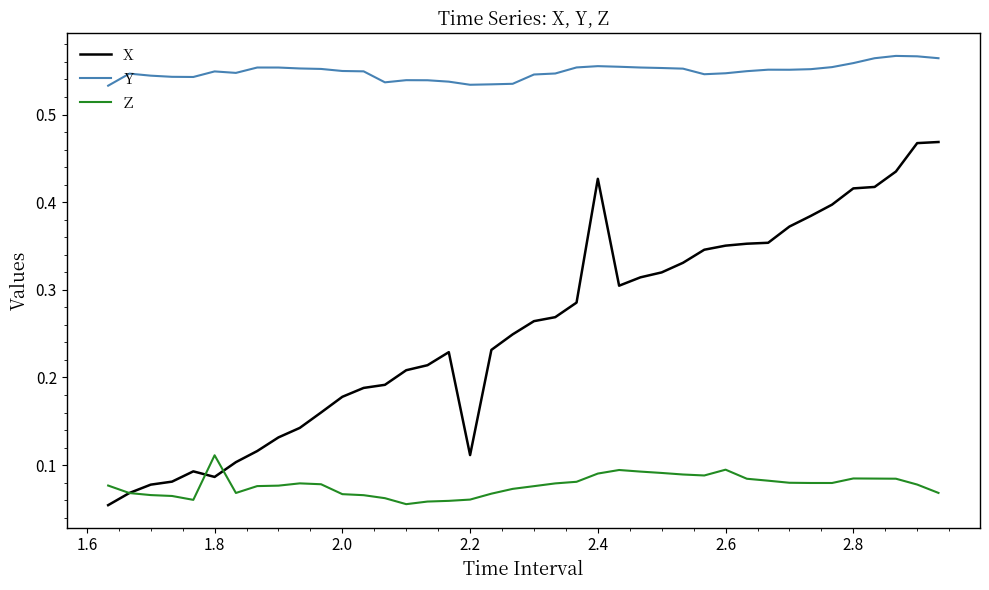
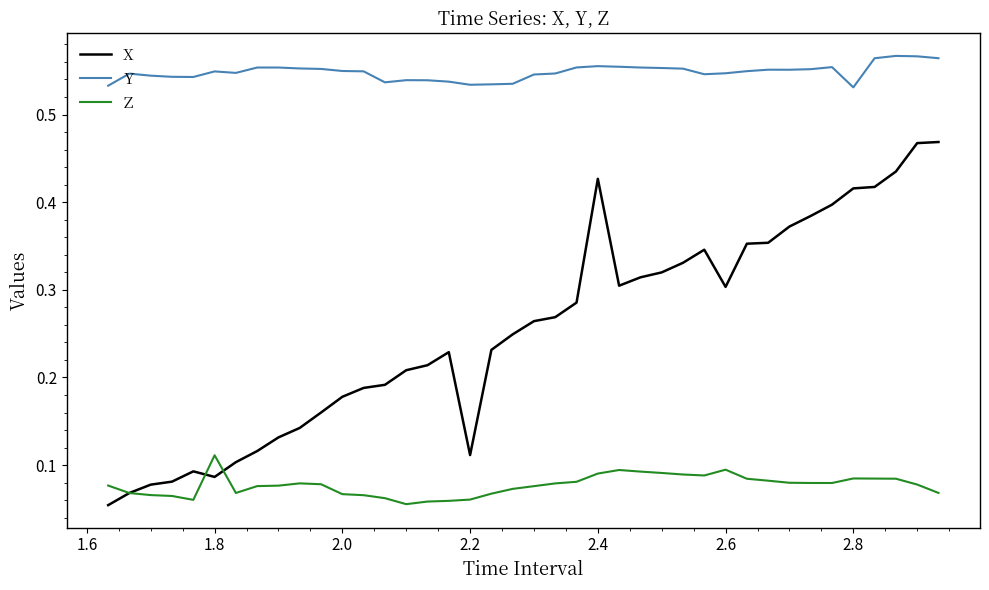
  {
    "X": {
      "1.8": 0.09,
      "2.0": 0.18,
      "2.2": 0.11,
      "2.4": 0.43,
-     "2.6": 0.35,
+     "2.6": 0.30,
      "2.8": 0.42
    },
    "Y": {
      "1.8": 0.55,
      "2.0": 0.55,
      "2.2": 0.53,
      "2.4": 0.56,
      "2.6": 0.55,
-     "2.8": 0.56
+     "2.8": 0.53
    },
    "Z": {
      "1.8": 0.11,
      "2.0": 0.07,
      "2.2": 0.06,
      "2.4": 0.09,
      "2.6": 0.09,
      "2.8": 0.08
    }
  }
